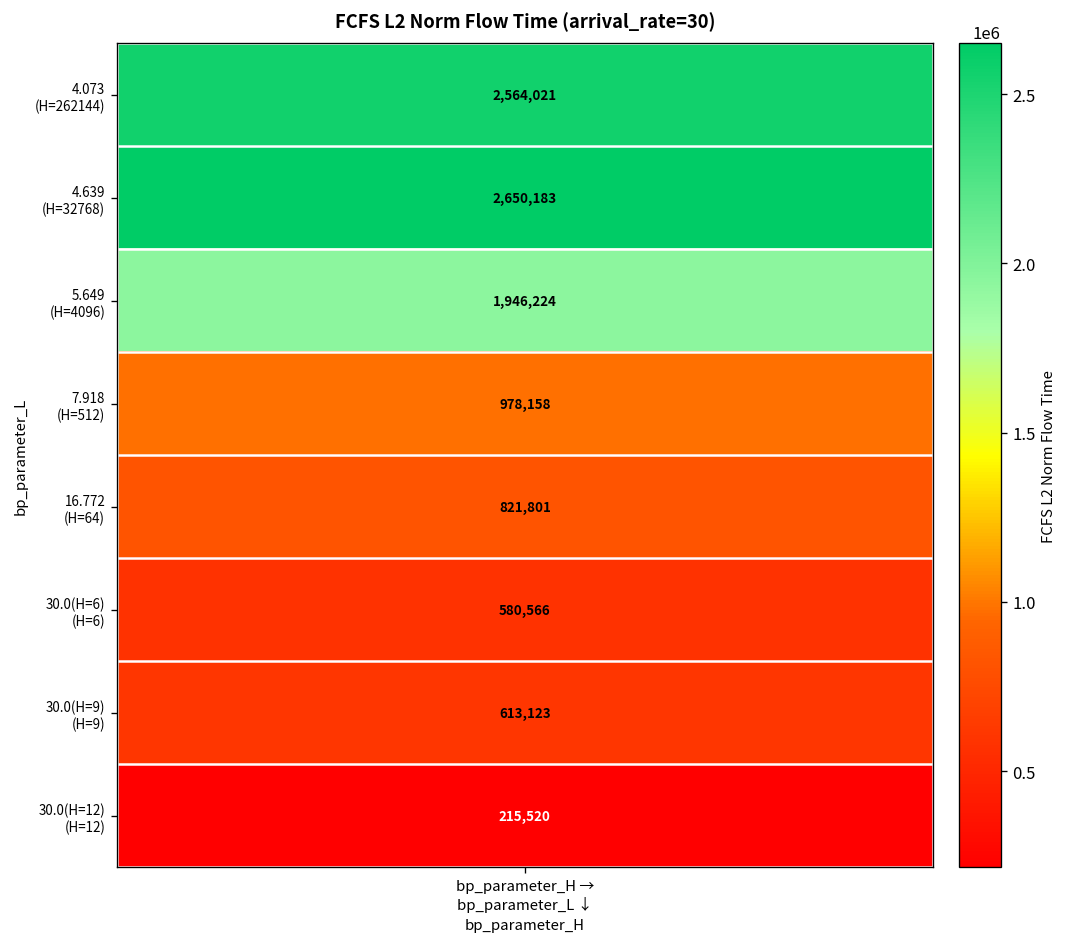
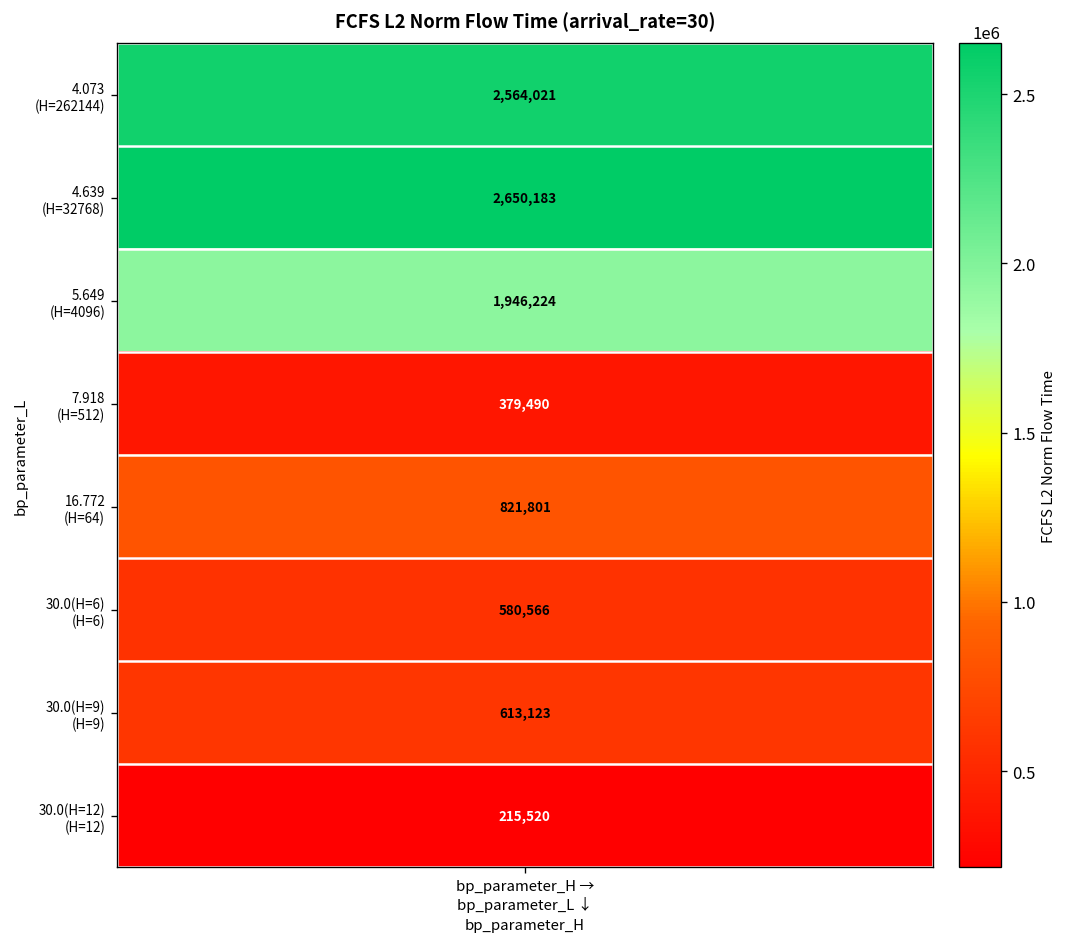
  {
    "4.073 (H=262144)": {
      "bp_parameter_H → bp_parameter_L ↓": "2,564,021"
    },
    "4.639 (H=32768)": {
      "bp_parameter_H → bp_parameter_L ↓": "2,650,183"
    },
    "5.649 (H=4096)": {
      "bp_parameter_H → bp_parameter_L ↓": "1,946,224"
    },
    "7.918 (H=512)": {
-     "bp_parameter_H → bp_parameter_L ↓": "978,158"
+     "bp_parameter_H → bp_parameter_L ↓": "379,490"
    },
    "16.772 (H=64)": {
      "bp_parameter_H → bp_parameter_L ↓": "821,801"
    },
    "30.0(H=6) (H=6)": {
      "bp_parameter_H → bp_parameter_L ↓": "580,566"
    },
    "30.0(H=9) (H=9)": {
      "bp_parameter_H → bp_parameter_L ↓": "613,123"
    },
    "30.0(H=12) (H=12)": {
      "bp_parameter_H → bp_parameter_L ↓": "215,520"
    }
  }
